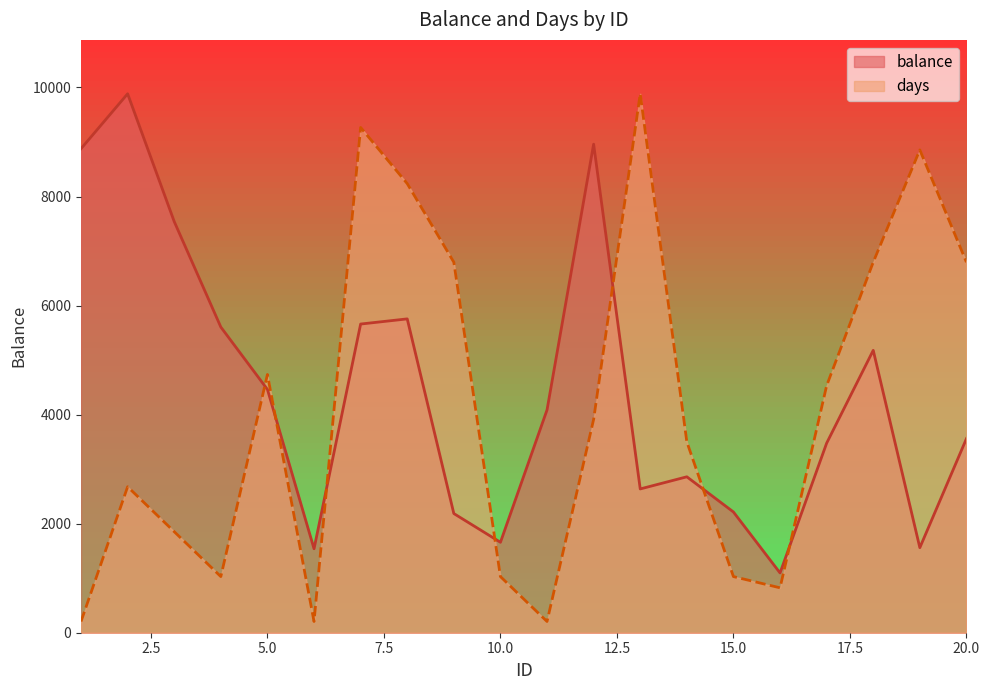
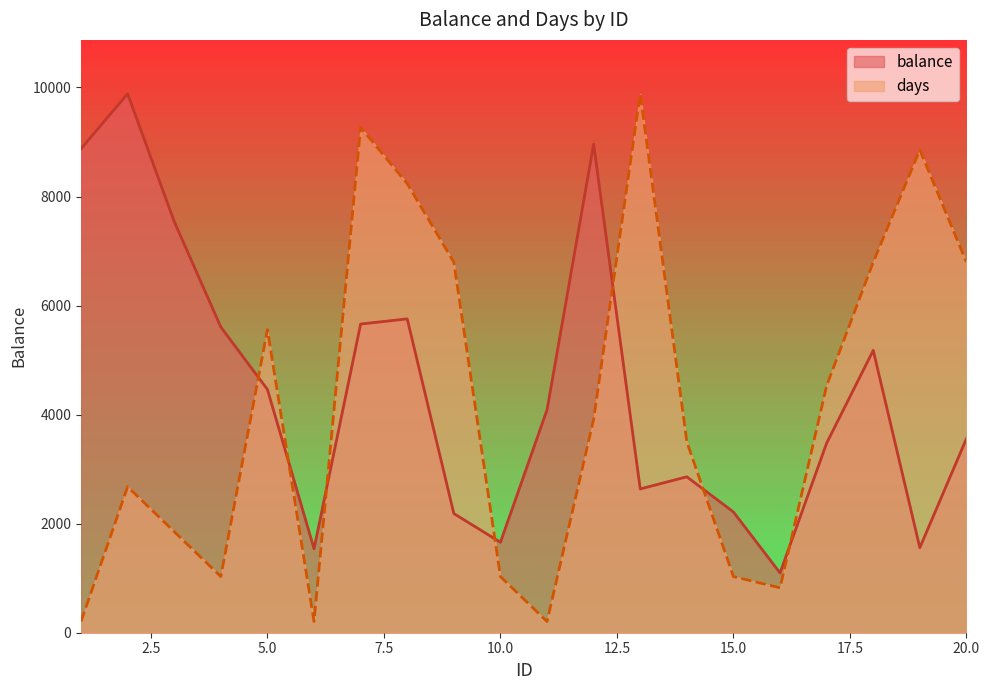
  {
    "days": {
-     "5.0": 4700,
+     "5.0": 5600,
      "10.0": 1000,
      "15.0": 1000,
      "20.0": 6800
    }
  }
